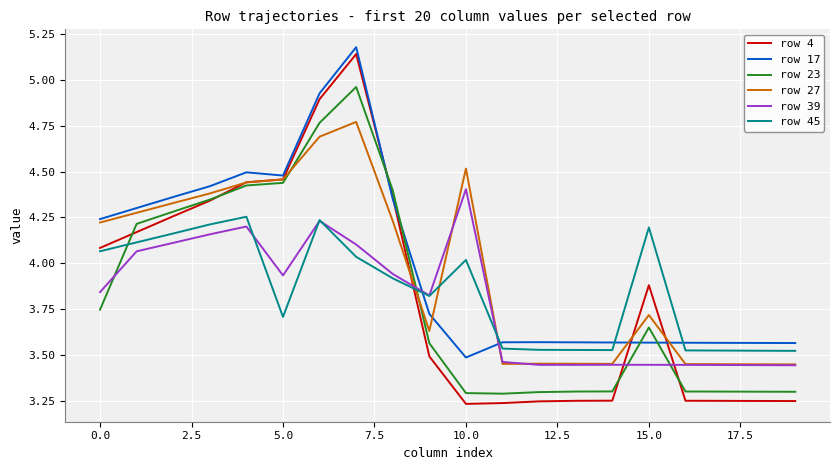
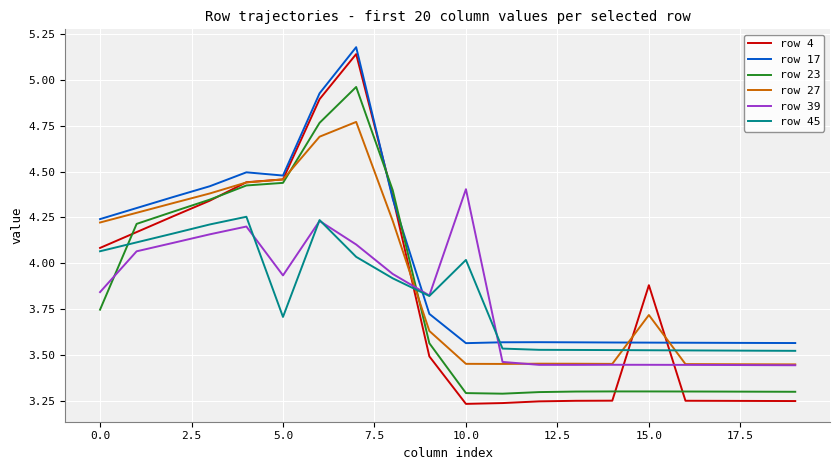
  {
    "row 4": {
      "0.0": 4.08,
      "10.0": 3.23,
      "15.0": 3.88
    },
    "row 17": {
      "0.0": 4.24,
      "5.0": 4.48,
-     "10.0": 3.49,
+     "10.0": 3.56,
      "15.0": 3.57
    },
    "row 23": {
      "0.0": 3.75,
      "5.0": 4.44,
      "10.0": 3.29,
-     "15.0": 3.65
+     "15.0": 3.30
    },
    "row 27": {
      "0.0": 4.22,
-     "10.0": 4.52,
+     "10.0": 3.45,
      "15.0": 3.72
    },
    "row 39": {
      "0.0": 3.84,
      "5.0": 3.93,
      "10.0": 4.40,
      "15.0": 3.45
    },
    "row 45": {
      "0.0": 4.07,
      "5.0": 3.71,
      "10.0": 4.02,
-     "15.0": 4.20
+     "15.0": 3.52
    }
  }
